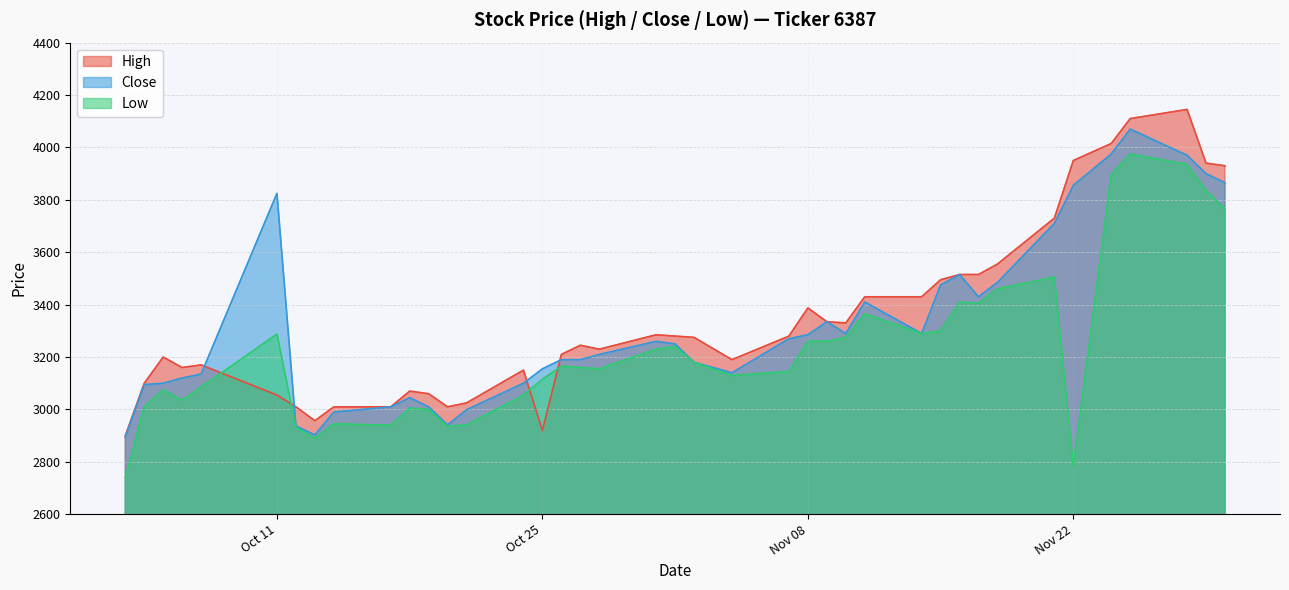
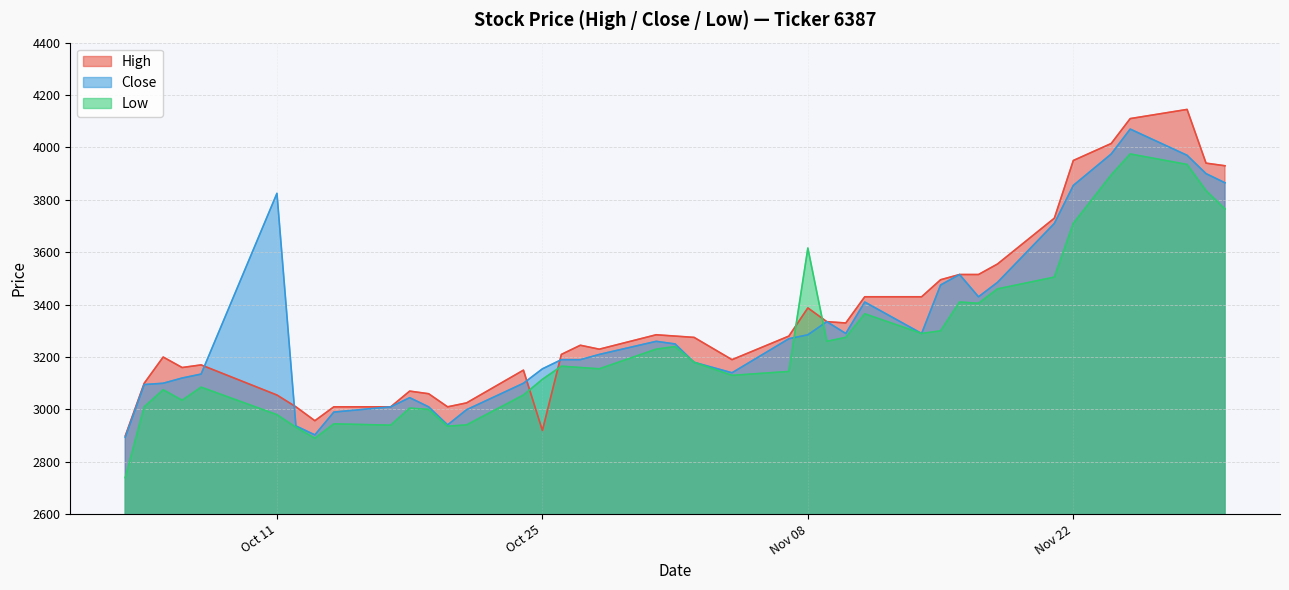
  {
    "High": {
      "Oct 11": 3060,
      "Oct 25": 2920,
      "Nov 08": 3390,
      "Nov 22": 3950
    },
    "Close": {
      "Oct 11": 3820,
      "Oct 25": 3160,
      "Nov 08": 3290,
      "Nov 22": 3860
    },
    "Low": {
-     "Oct 11": 3290,
+     "Oct 11": 2980,
      "Oct 25": 3120,
-     "Nov 08": 3260,
-     "Nov 22": 2780
+     "Nov 08": 3620,
+     "Nov 22": 3710
    }
  }
